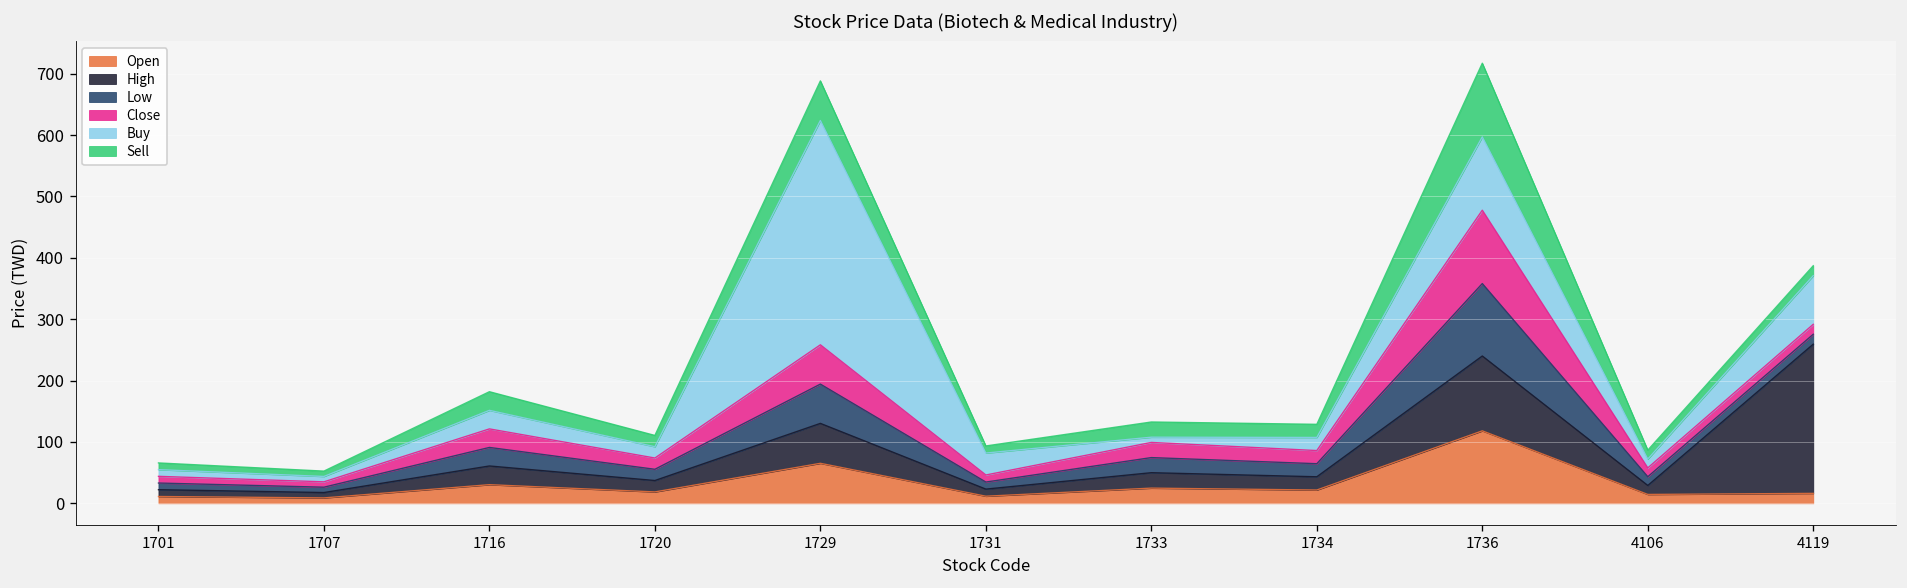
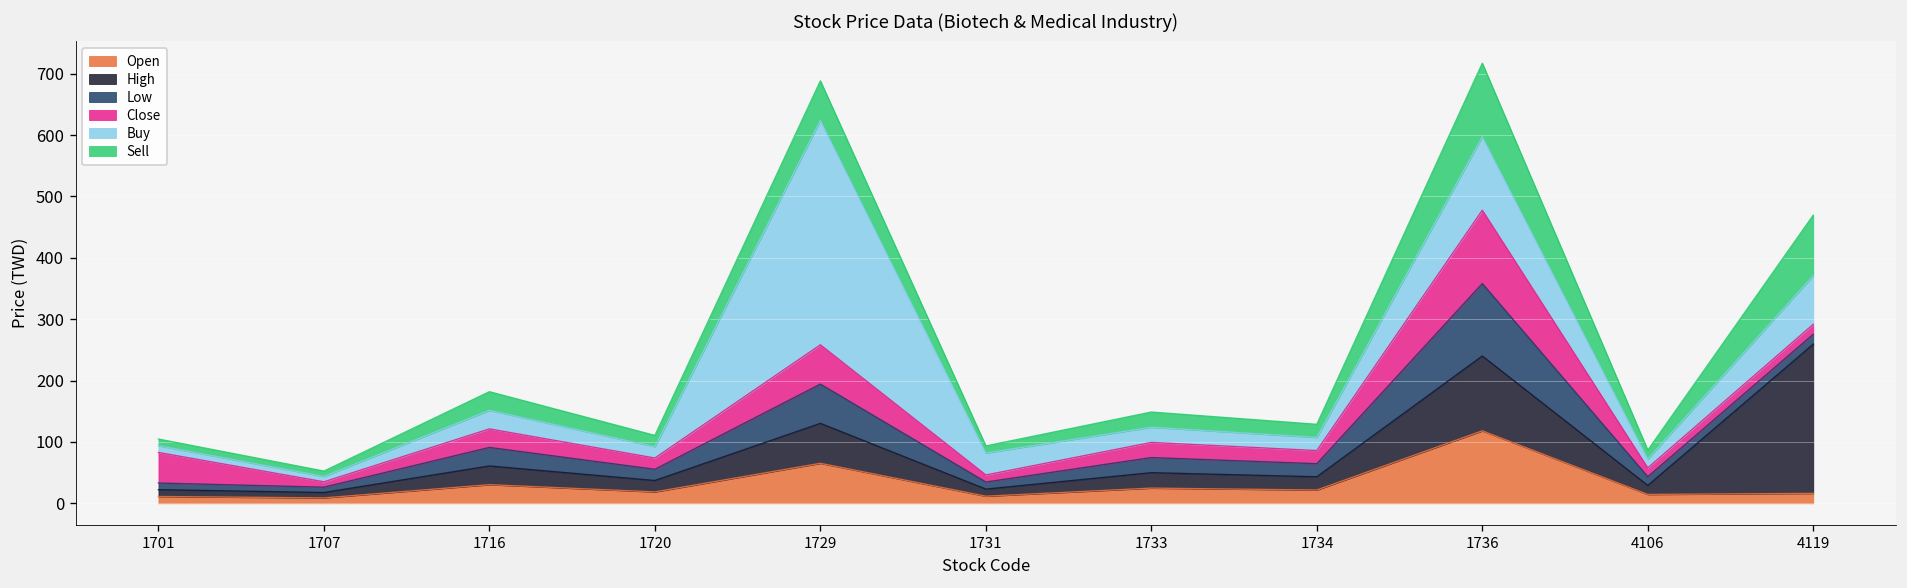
  {
    "Open": {
      "1701": 10,
      "1707": 10,
      "1716": 30,
      "1720": 20,
      "1729": 70,
      "1731": 10,
      "1733": 20,
      "1734": 20,
      "1736": 120,
      "4106": 10,
      "4119": 20
    },
    "High": {
      "1701": 10,
      "1707": 10,
      "1716": 30,
      "1720": 20,
      "1729": 70,
      "1731": 10,
      "1733": 30,
      "1734": 20,
      "1736": 120,
      "4106": 10,
      "4119": 240
    },
    "Low": {
      "1701": 10,
      "1707": 10,
      "1716": 30,
      "1720": 20,
      "1729": 60,
      "1731": 10,
      "1733": 20,
      "1734": 20,
      "1736": 120,
      "4106": 10,
      "4119": 20
    },
    "Close": {
-     "1701": 10,
+     "1701": 50,
      "1707": 10,
      "1716": 30,
      "1720": 20,
      "1729": 60,
      "1731": 10,
      "1733": 20,
      "1734": 20,
      "1736": 120,
      "4106": 10,
      "4119": 20
    },
    "Buy": {
      "1701": 10,
      "1707": 10,
      "1716": 30,
      "1720": 20,
      "1729": 370,
      "1731": 40,
-     "1733": 10,
+     "1733": 20,
      "1734": 20,
      "1736": 120,
      "4106": 10,
      "4119": 80
    },
    "Sell": {
      "1701": 10,
      "1707": 10,
      "1716": 30,
      "1720": 20,
      "1729": 60,
      "1731": 10,
      "1733": 20,
      "1734": 20,
      "1736": 120,
      "4106": 10,
-     "4119": 20
+     "4119": 100
    }
  }
